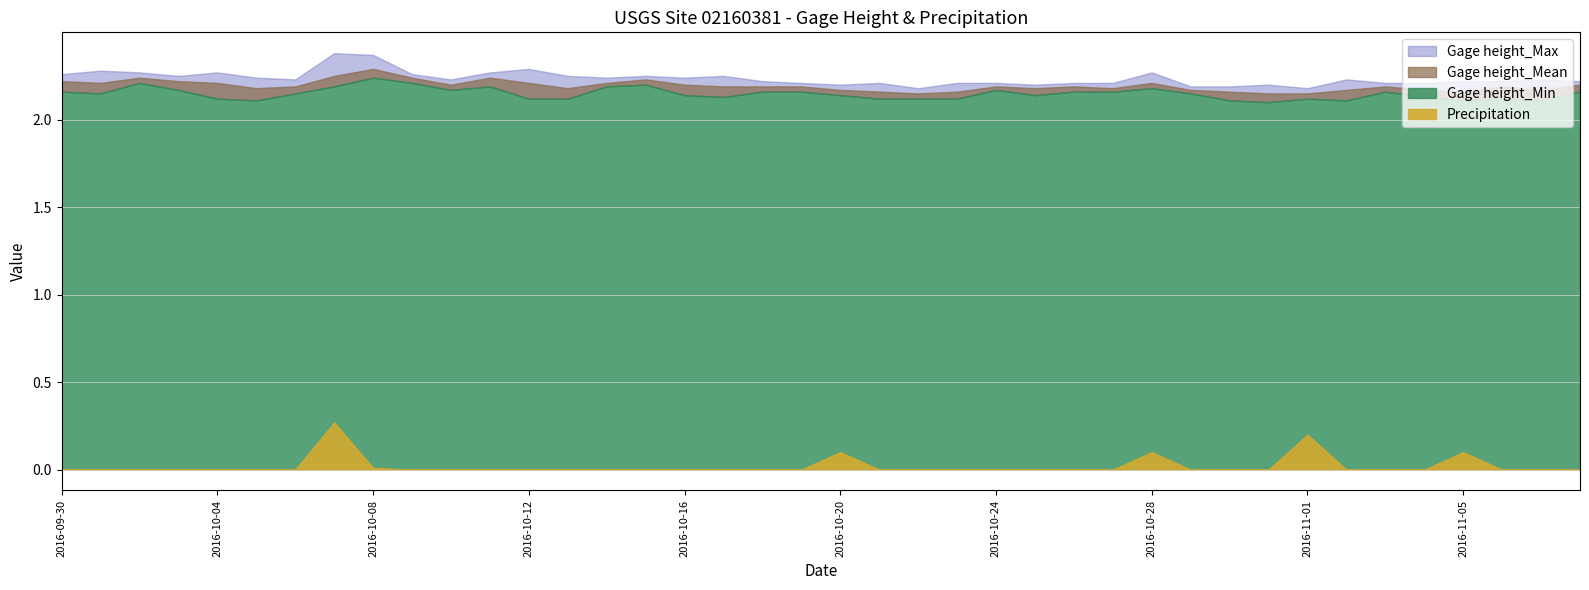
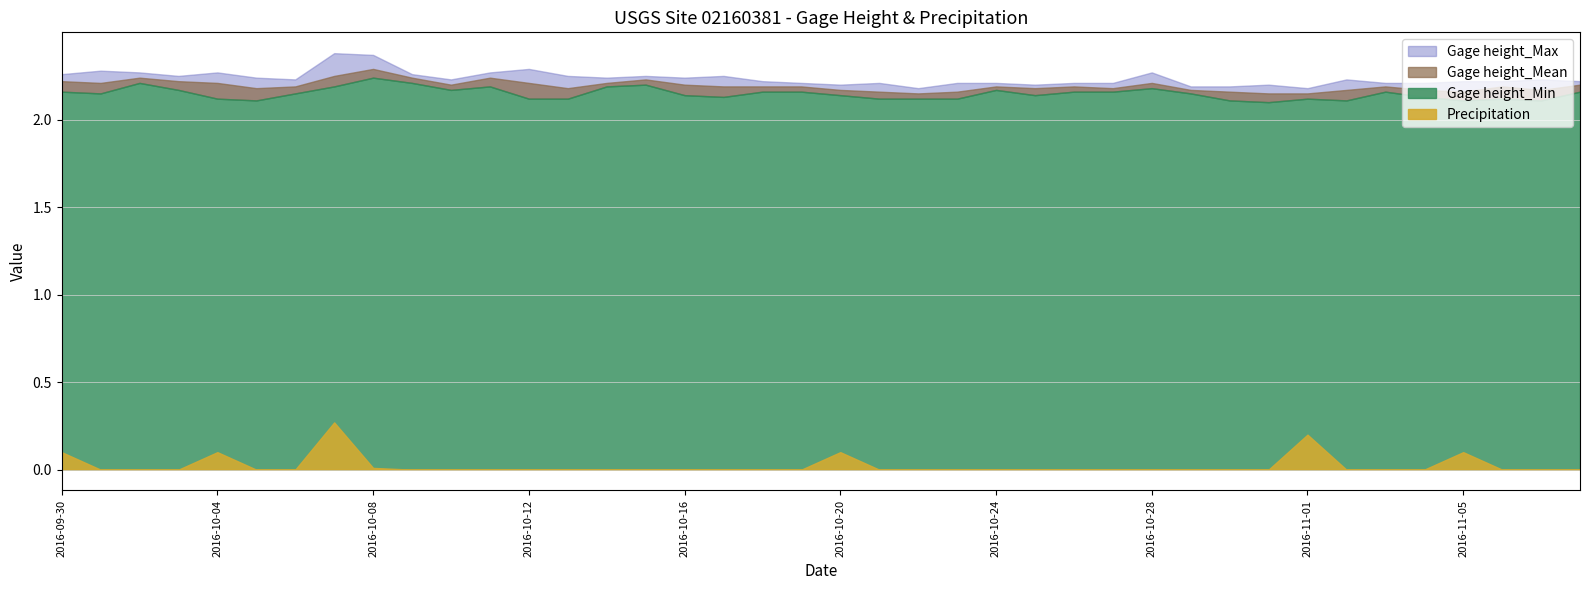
  {
    "Gage height_Min": {
      "2016-09-30": 2.16,
      "2016-10-04": 2.12,
      "2016-10-08": 2.24,
      "2016-10-12": 2.12,
      "2016-10-16": 2.14,
      "2016-10-20": 2.14,
      "2016-10-24": 2.17,
      "2016-10-28": 2.18,
      "2016-11-01": 2.12
    },
    "Precipitation": {
-     "2016-09-30": 0.0,
-     "2016-10-04": 0.0,
+     "2016-09-30": 0.1,
+     "2016-10-04": 0.1,
      "2016-10-12": 0.0,
      "2016-10-16": 0.0,
      "2016-10-20": 0.1,
      "2016-10-24": 0.0,
-     "2016-10-28": 0.1,
+     "2016-10-28": 0.0,
      "2016-11-01": 0.2,
      "2016-11-05": 0.1
    }
  }
